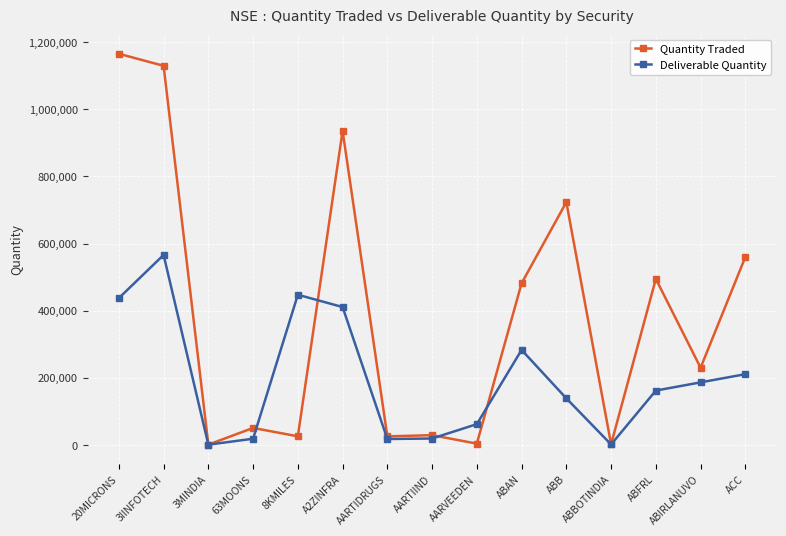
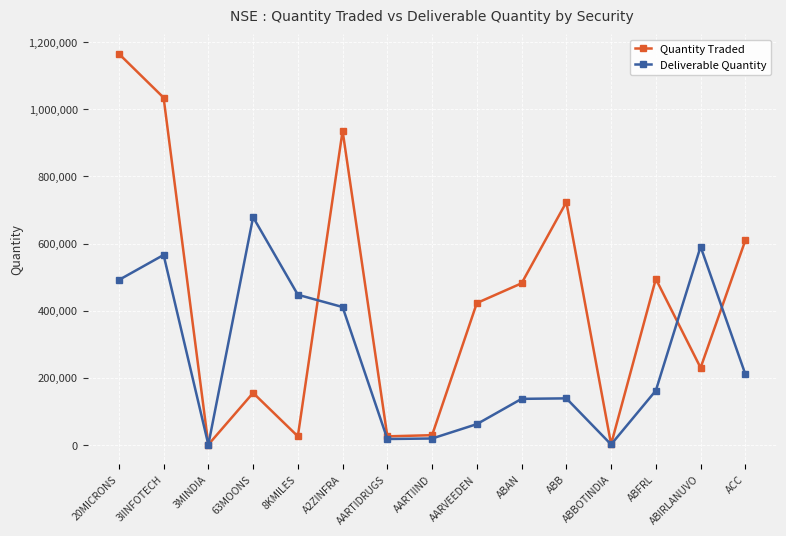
  {
    "Quantity Traded": {
      "20MICRONS": "1,170,000",
-     "3IINFOTECH": "1,130,000",
-     "63MOONS": "50,000",
+     "3IINFOTECH": "1,030,000",
+     "63MOONS": "150,000",
      "8KMILES": "30,000",
      "A2ZINFRA": "940,000",
      "AARTIDRUGS": "30,000",
      "AARTIIND": "30,000",
-     "AARVEEDEN": "0",
+     "AARVEEDEN": "420,000",
      "ABAN": "480,000",
      "ABB": "720,000",
      "ABFRL": "490,000",
      "ABIRLANUVO": "230,000",
-     "ACC": "560,000"
+     "ACC": "610,000"
    },
    "Deliverable Quantity": {
-     "20MICRONS": "440,000",
+     "20MICRONS": "490,000",
      "3IINFOTECH": "570,000",
-     "63MOONS": "20,000",
+     "63MOONS": "680,000",
      "8KMILES": "450,000",
      "A2ZINFRA": "410,000",
      "AARTIDRUGS": "20,000",
      "AARTIIND": "20,000",
      "AARVEEDEN": "60,000",
-     "ABAN": "280,000",
+     "ABAN": "140,000",
      "ABB": "140,000",
      "ABFRL": "160,000",
-     "ABIRLANUVO": "190,000",
+     "ABIRLANUVO": "590,000",
      "ACC": "210,000"
    }
  }
